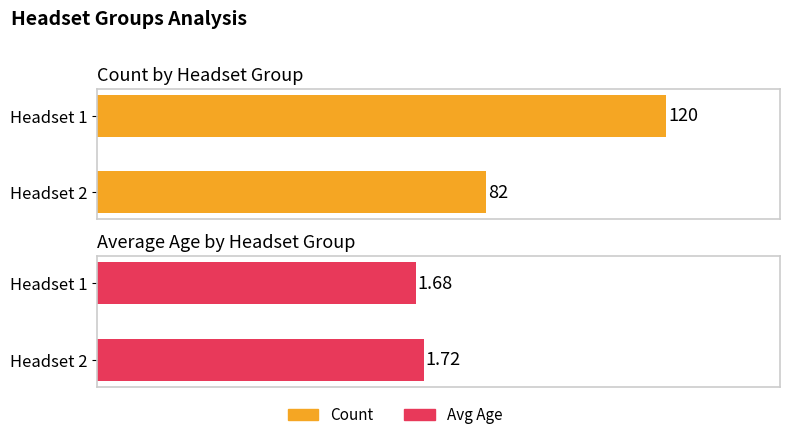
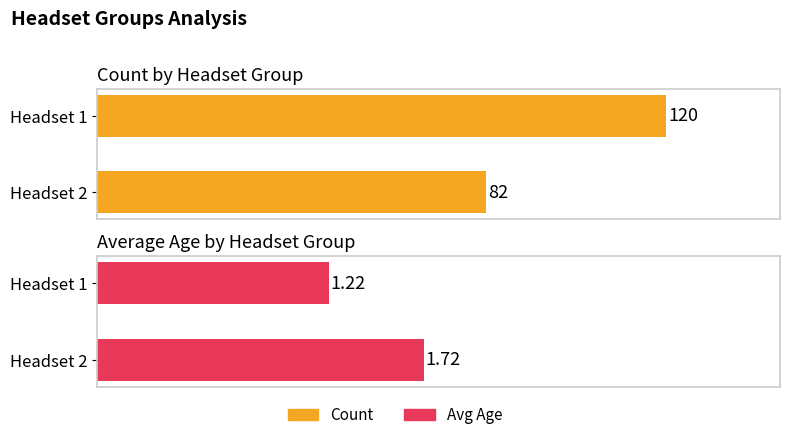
  {
    "Count by Headset Group": {
      "Headset 1": 120,
      "Headset 2": 82
    },
    "Average Age by Headset Group": {
-     "Headset 1": 1.68,
+     "Headset 1": 1.22,
      "Headset 2": 1.72
    }
  }
